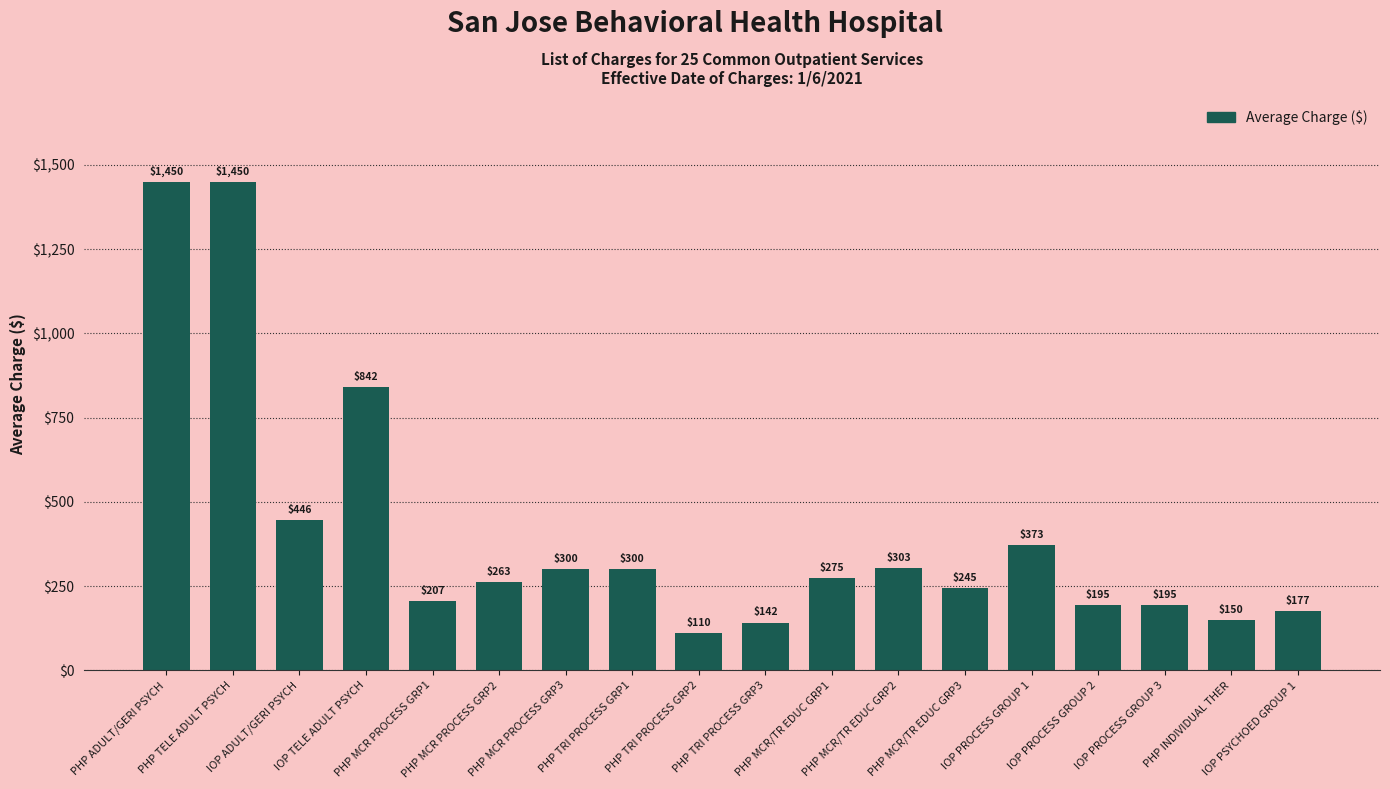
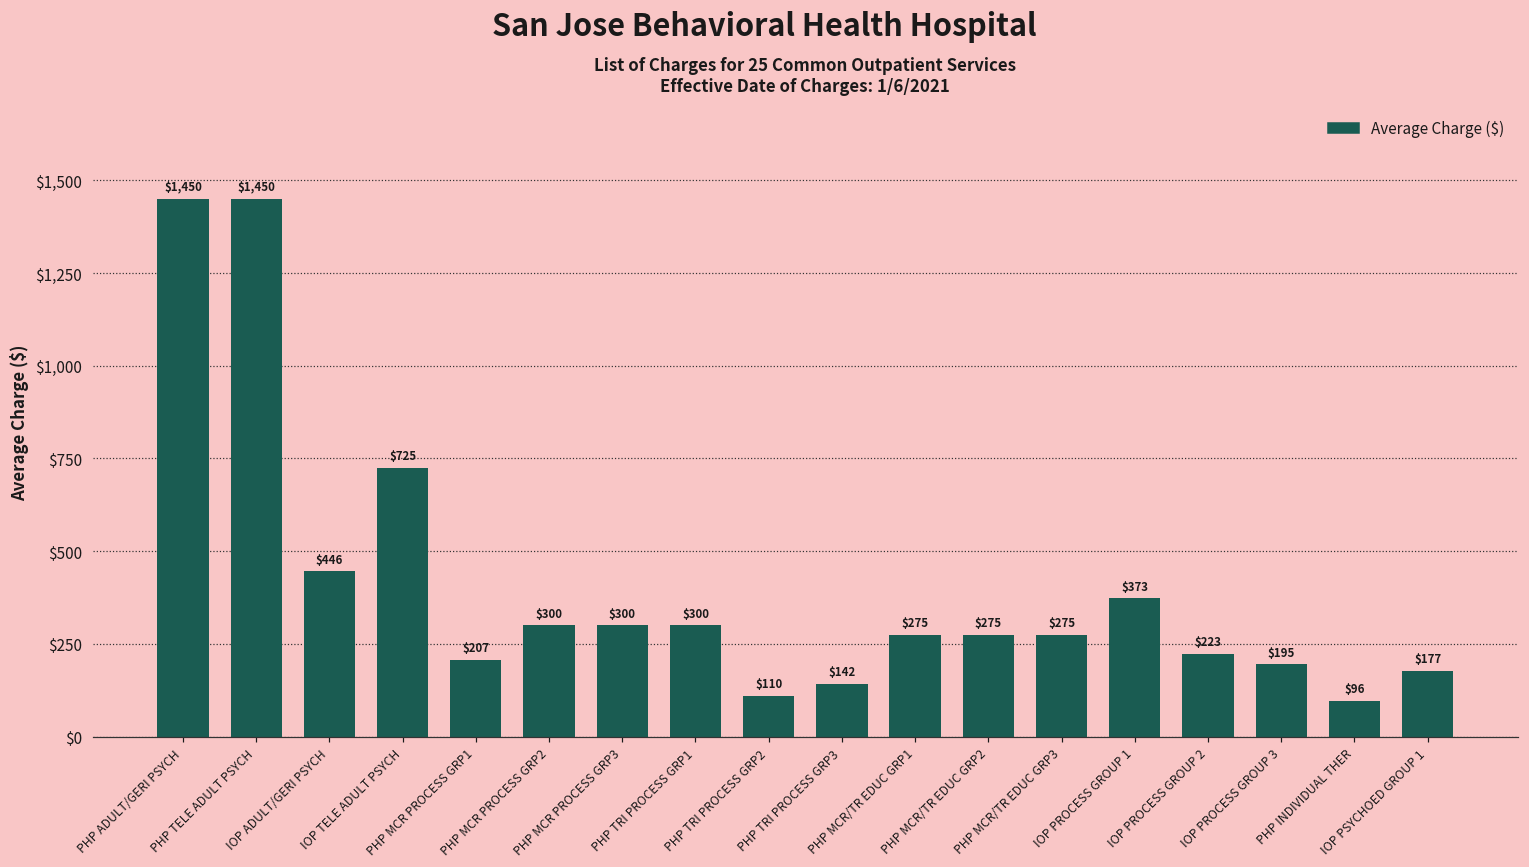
  {
    "PHP ADULT/GERI PSYCH": "$1,450",
    "PHP TELE ADULT PSYCH": "$1,450",
    "IOP ADULT/GERI PSYCH": "$446",
-   "IOP TELE ADULT PSYCH": "$842",
+   "IOP TELE ADULT PSYCH": "$725",
    "PHP MCR PROCESS GRP1": "$207",
-   "PHP MCR PROCESS GRP2": "$263",
+   "PHP MCR PROCESS GRP2": "$300",
    "PHP MCR PROCESS GRP3": "$300",
    "PHP TRI PROCESS GRP1": "$300",
    "PHP TRI PROCESS GRP2": "$110",
    "PHP TRI PROCESS GRP3": "$142",
    "PHP MCR/TR EDUC GRP1": "$275",
-   "PHP MCR/TR EDUC GRP2": "$303",
-   "PHP MCR/TR EDUC GRP3": "$245",
+   "PHP MCR/TR EDUC GRP2": "$275",
+   "PHP MCR/TR EDUC GRP3": "$275",
    "IOP PROCESS GROUP 1": "$373",
-   "IOP PROCESS GROUP 2": "$195",
+   "IOP PROCESS GROUP 2": "$223",
    "IOP PROCESS GROUP 3": "$195",
-   "PHP INDIVIDUAL THER": "$150",
+   "PHP INDIVIDUAL THER": "$96",
    "IOP PSYCHOED GROUP 1": "$177"
  }
